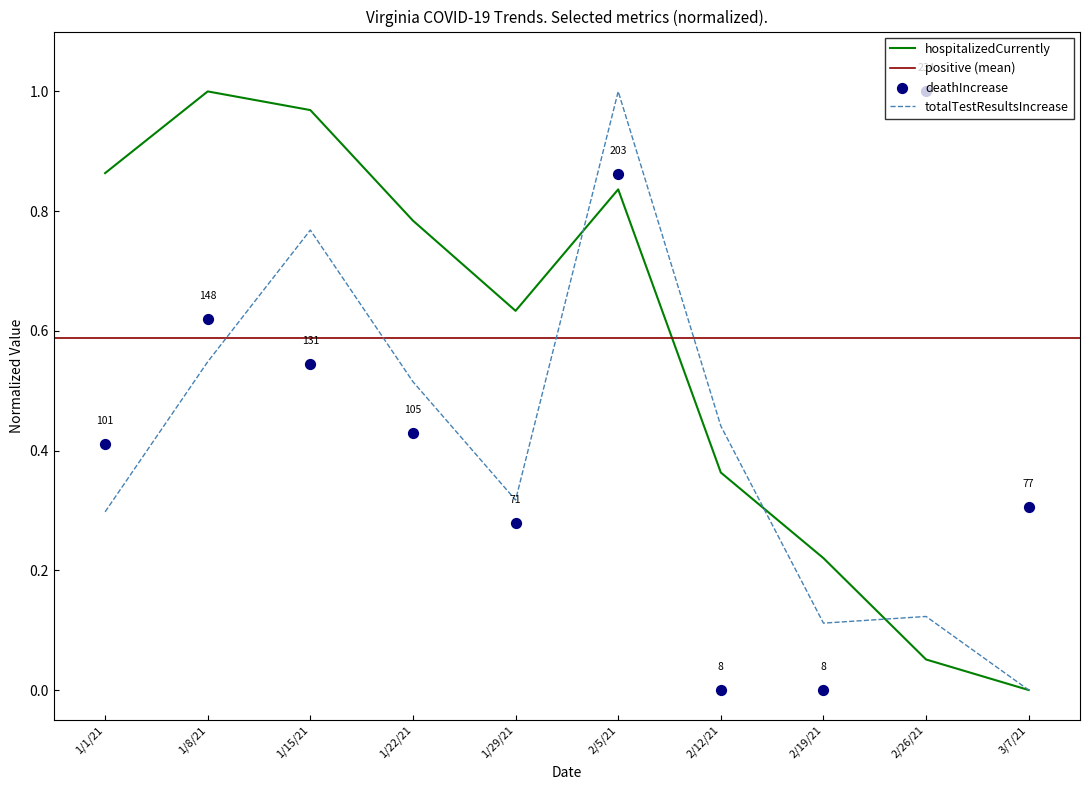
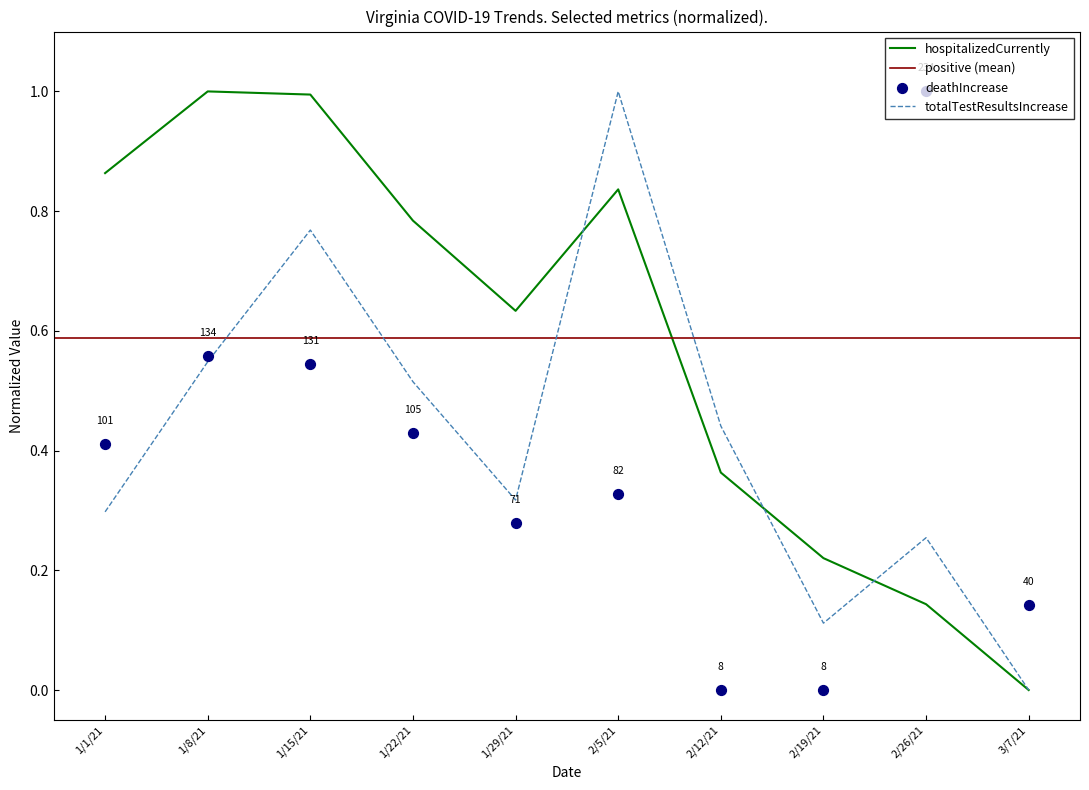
  {
    "hospitalizedCurrently": {
      "1/1/21": 0.86,
      "1/8/21": 1.00,
-     "1/15/21": 0.97,
+     "1/15/21": 0.99,
      "1/22/21": 0.78,
      "1/29/21": 0.63,
      "2/5/21": 0.84,
      "2/12/21": 0.36,
      "2/19/21": 0.22,
-     "2/26/21": 0.05
+     "2/26/21": 0.14
    },
    "deathIncrease": {
-     "1/8/21": 148,
-     "2/5/21": 203,
-     "3/7/21": 77
+     "1/8/21": 134,
+     "2/5/21": 82,
+     "3/7/21": 40
    },
    "totalTestResultsIncrease": {
      "1/1/21": 0.30,
      "1/8/21": 0.55,
      "1/15/21": 0.77,
      "2/5/21": 1.00,
      "2/12/21": 0.44,
      "2/19/21": 0.11,
-     "2/26/21": 0.12
+     "2/26/21": 0.25
    }
  }
